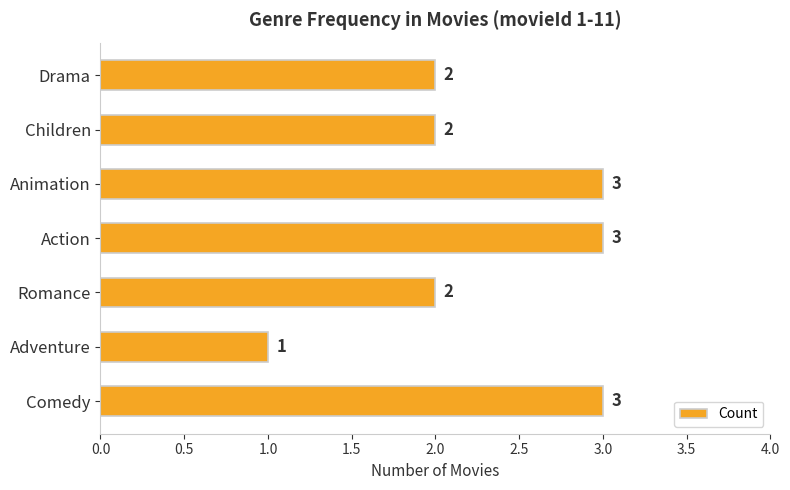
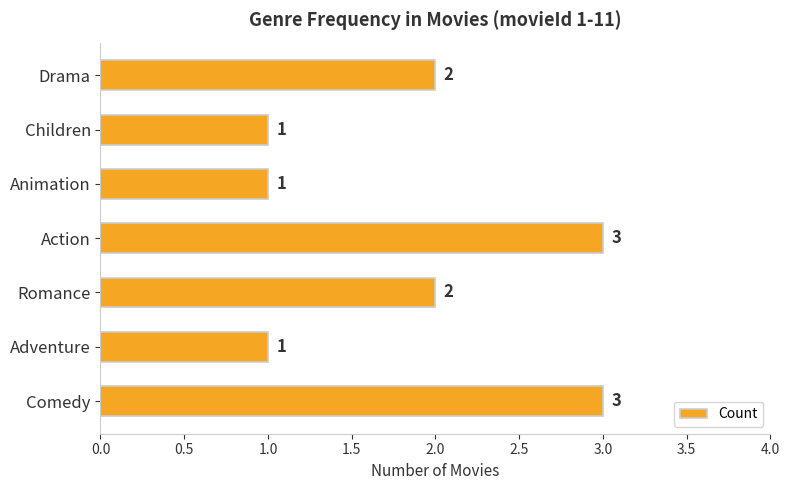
  {
    "Drama": 2,
-   "Children": 2,
-   "Animation": 3,
+   "Children": 1,
+   "Animation": 1,
    "Action": 3,
    "Romance": 2,
    "Adventure": 1,
    "Comedy": 3
  }
